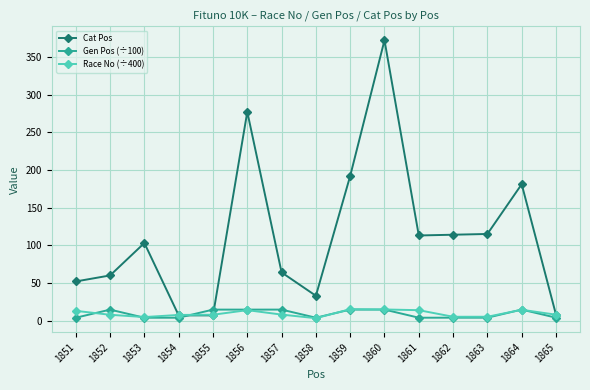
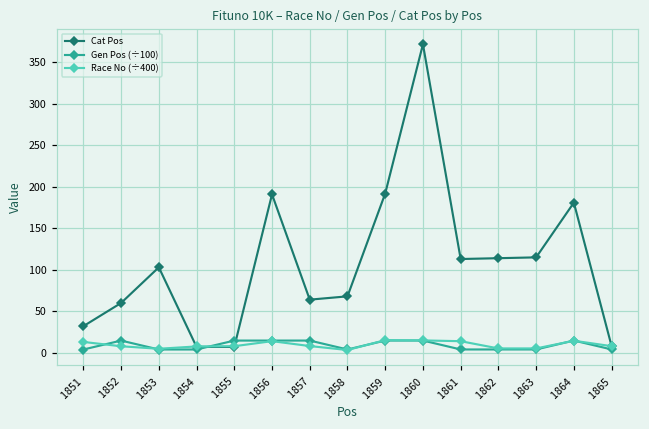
  {
    "Cat Pos": {
-     "1851": 50,
+     "1851": 30,
      "1852": 60,
      "1853": 100,
-     "1856": 280,
+     "1856": 190,
      "1857": 60,
-     "1858": 30,
+     "1858": 70,
      "1859": 190,
      "1860": 370,
      "1861": 110,
      "1862": 110,
      "1863": 120,
      "1864": 180
    },
    "Gen Pos (÷100)": {
      "1851": 0,
      "1852": 10,
      "1855": 10,
      "1857": 10,
      "1861": 0,
      "1865": 0
    },
    "Race No (÷400)": {
      "1851": 10,
      "1852": 10,
      "1857": 10,
      "1861": 10
    }
  }
